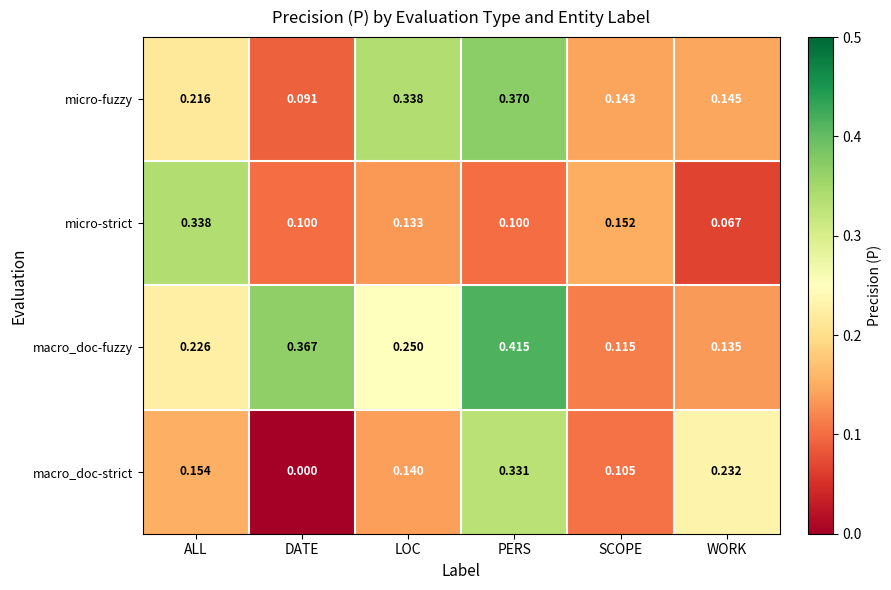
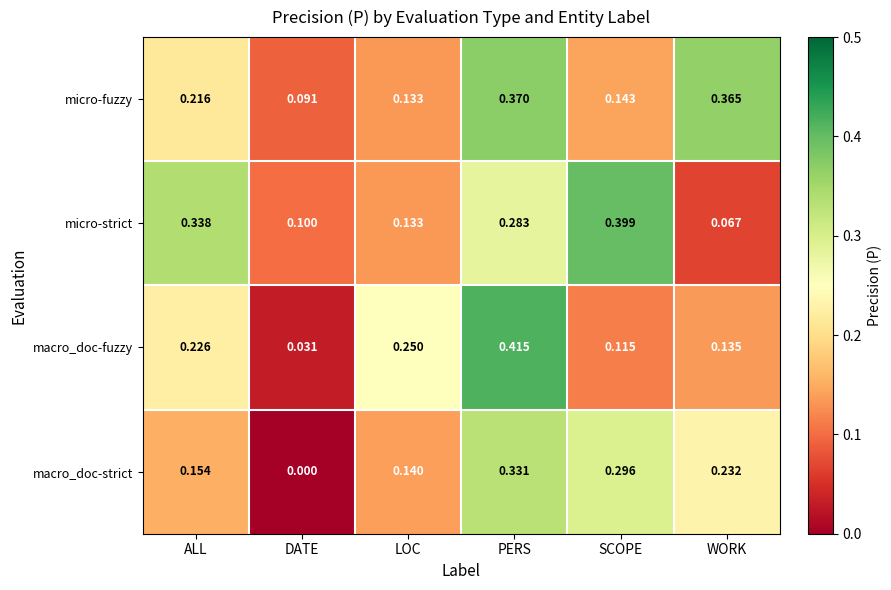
  {
    "micro-fuzzy": {
      "ALL": 0.216,
      "DATE": 0.091,
-     "LOC": 0.338,
+     "LOC": 0.133,
      "PERS": 0.370,
      "SCOPE": 0.143,
-     "WORK": 0.145
+     "WORK": 0.365
    },
    "micro-strict": {
      "ALL": 0.338,
      "DATE": 0.100,
      "LOC": 0.133,
-     "PERS": 0.100,
-     "SCOPE": 0.152,
+     "PERS": 0.283,
+     "SCOPE": 0.399,
      "WORK": 0.067
    },
    "macro_doc-fuzzy": {
      "ALL": 0.226,
-     "DATE": 0.367,
+     "DATE": 0.031,
      "LOC": 0.250,
      "PERS": 0.415,
      "SCOPE": 0.115,
      "WORK": 0.135
    },
    "macro_doc-strict": {
      "ALL": 0.154,
      "DATE": 0.000,
      "LOC": 0.140,
      "PERS": 0.331,
-     "SCOPE": 0.105,
+     "SCOPE": 0.296,
      "WORK": 0.232
    }
  }
